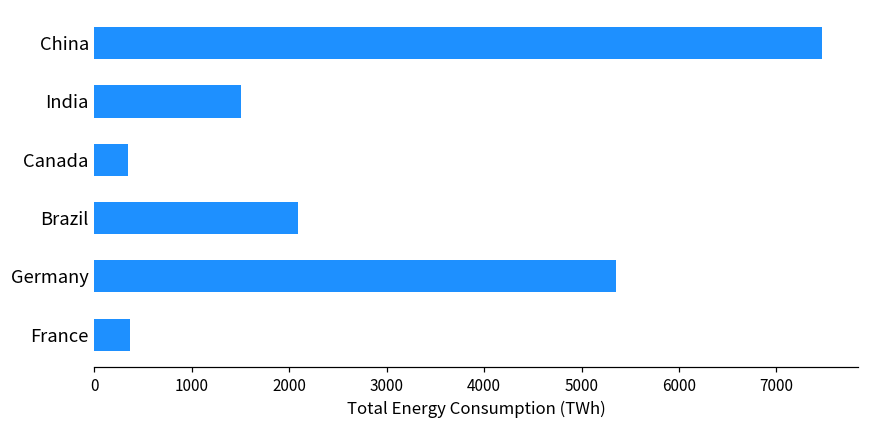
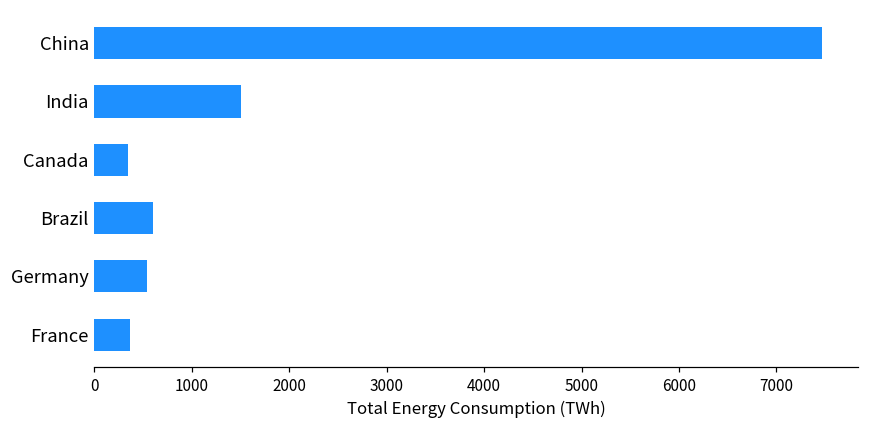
  {
    "China": 7500,
    "India": 1500,
    "Canada": 300,
-   "Brazil": 2100,
-   "Germany": 5400,
+   "Brazil": 600,
+   "Germany": 500,
    "France": 400
  }
